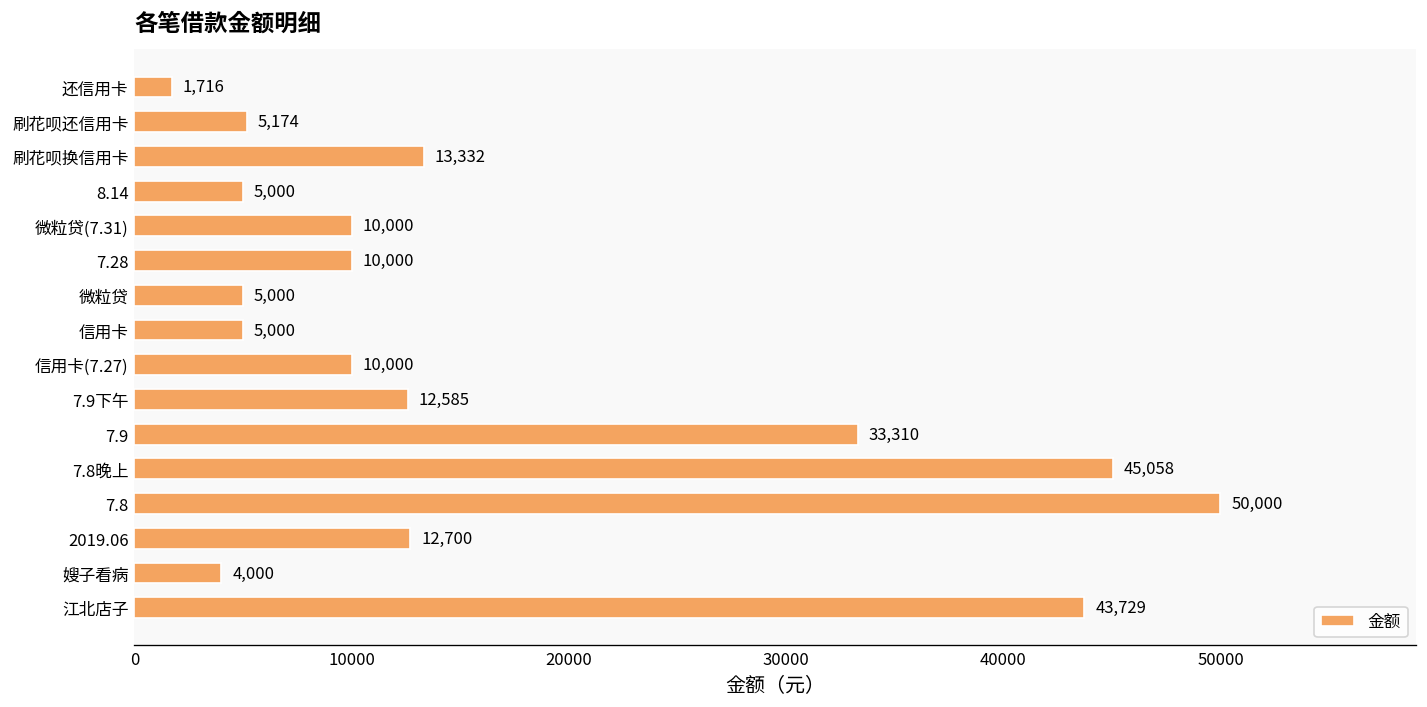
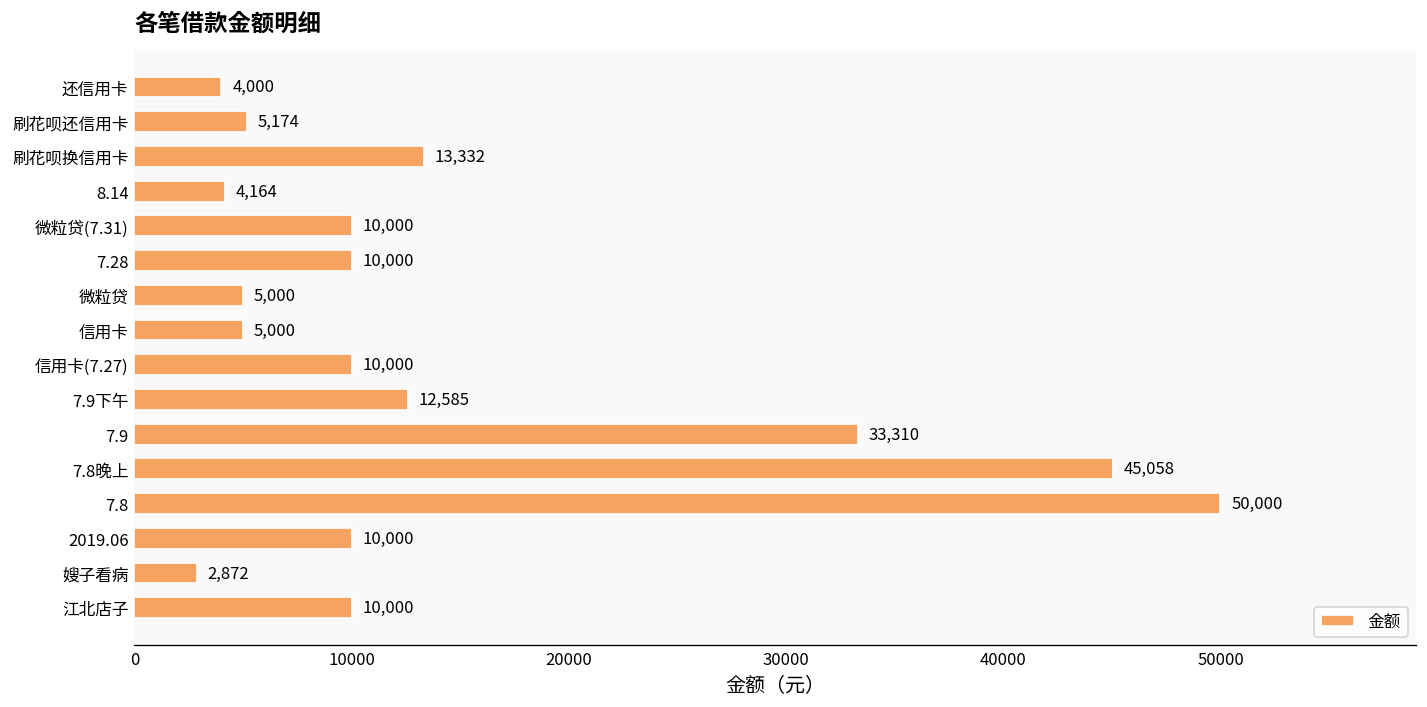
  {
-   "还信用卡": "1,716",
+   "还信用卡": "4,000",
    "刷花呗还信用卡": "5,174",
    "刷花呗换信用卡": "13,332",
-   "8.14": "5,000",
+   "8.14": "4,164",
    "微粒贷(7.31)": "10,000",
    "7.28": "10,000",
    "微粒贷": "5,000",
    "信用卡": "5,000",
    "信用卡(7.27)": "10,000",
    "7.9下午": "12,585",
    "7.9": "33,310",
    "7.8晚上": "45,058",
    "7.8": "50,000",
-   "2019.06": "12,700",
-   "嫂子看病": "4,000",
-   "江北店子": "43,729"
+   "2019.06": "10,000",
+   "嫂子看病": "2,872",
+   "江北店子": "10,000"
  }
